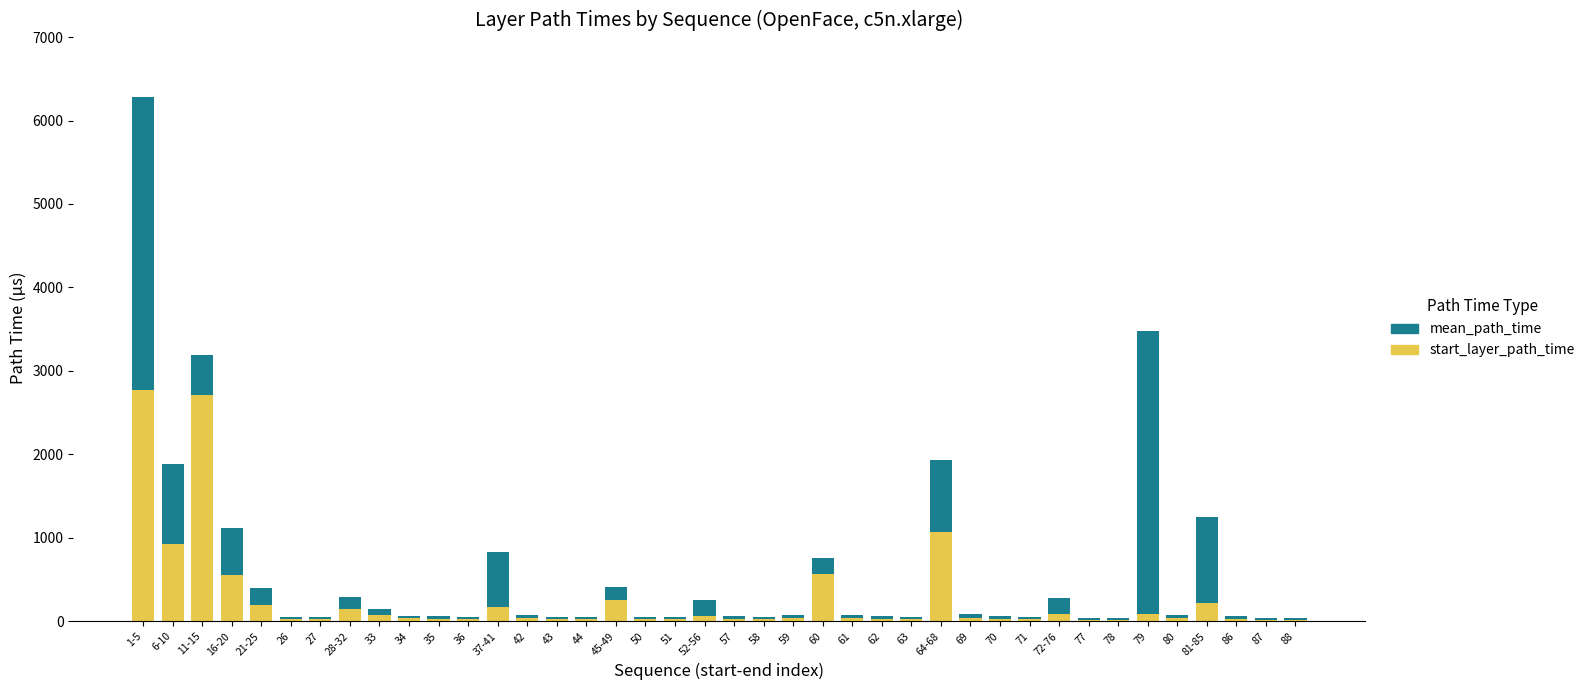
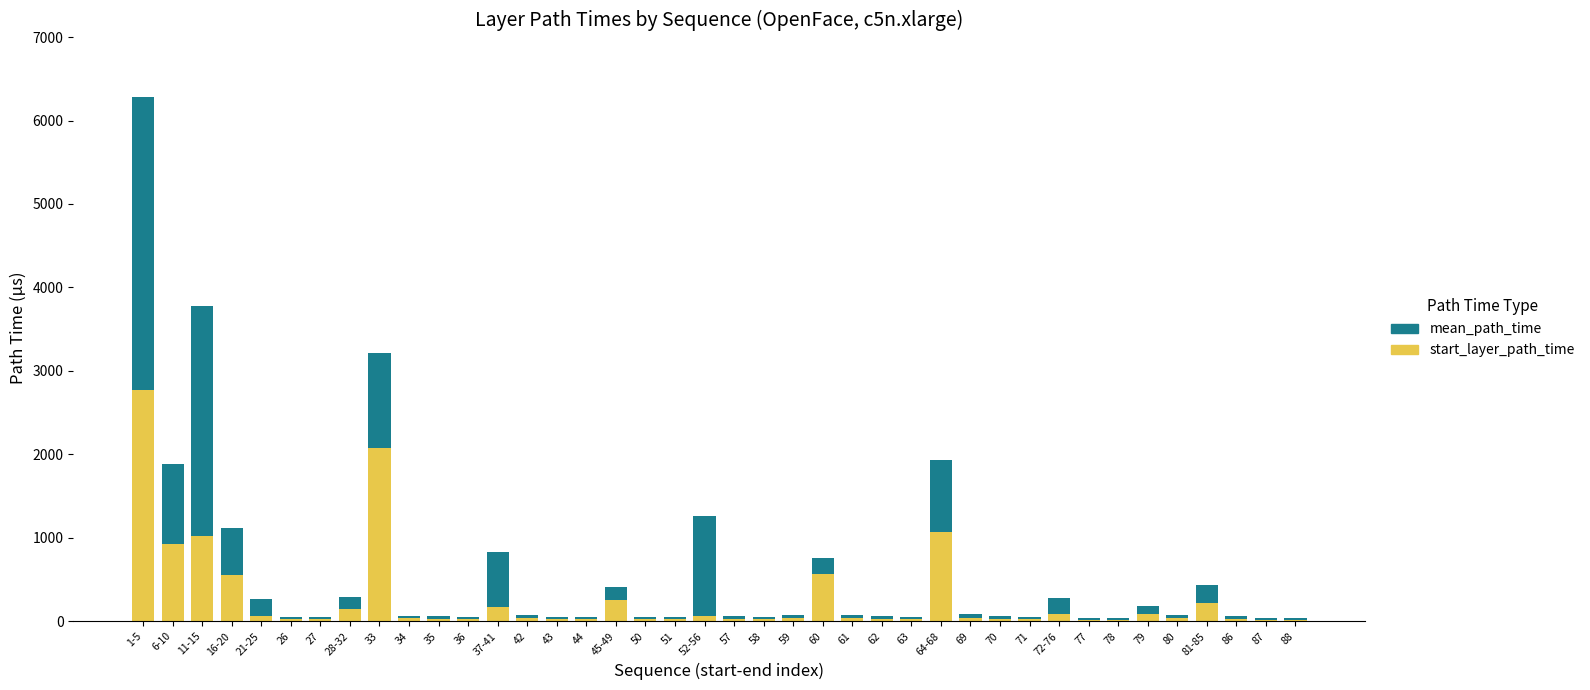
  {
    "start_layer_path_time": {
      "1-5": 2800,
      "6-10": 900,
-     "11-15": 2700,
+     "11-15": 1000,
      "16-20": 600,
-     "21-25": 200,
+     "21-25": 100,
      "28-32": 100,
-     "33": 100,
+     "33": 2100,
      "34": 0,
      "37-41": 200,
      "42": 0,
      "45-49": 300,
      "52-56": 100,
      "57": 0,
      "59": 0,
      "60": 600,
      "61": 0,
      "64-68": 1100,
      "69": 0,
      "70": 0,
      "72-76": 100,
      "79": 100,
      "80": 0,
      "81-85": 200
    },
    "mean_path_time": {
      "1-5": 3500,
      "6-10": 1000,
-     "11-15": 500,
+     "11-15": 2800,
      "16-20": 600,
      "21-25": 200,
      "28-32": 100,
-     "33": 100,
+     "33": 1100,
      "34": 0,
      "37-41": 700,
      "42": 0,
      "45-49": 200,
-     "52-56": 200,
+     "52-56": 1200,
      "57": 0,
      "59": 0,
      "60": 200,
      "61": 0,
      "62": 0,
      "64-68": 900,
      "69": 0,
      "70": 0,
      "72-76": 200,
-     "79": 3400,
+     "79": 100,
      "80": 0,
-     "81-85": 1000,
+     "81-85": 200,
      "86": 0
    }
  }
